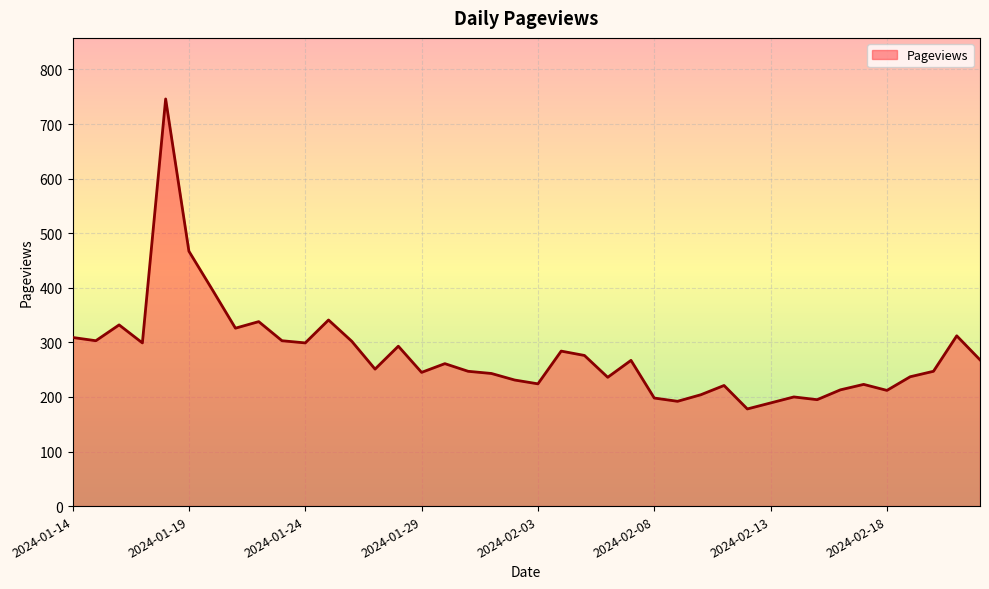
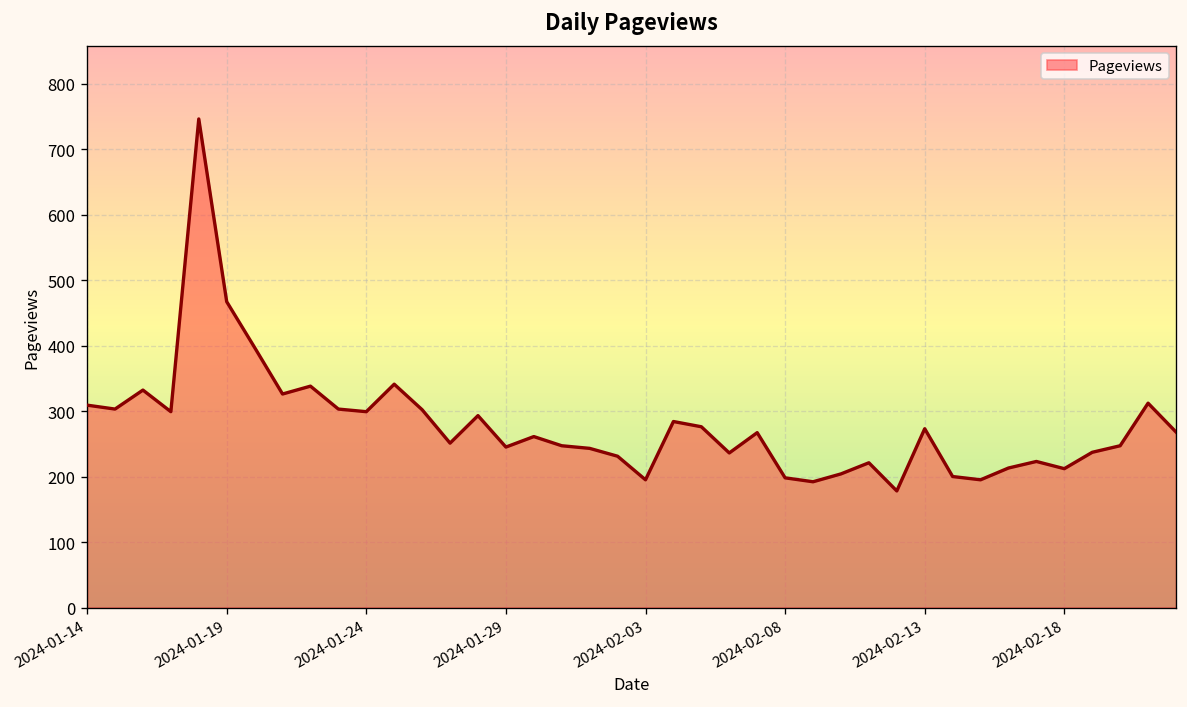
  {
    "2024-01-14": 310,
    "2024-01-19": 470,
    "2024-01-24": 300,
    "2024-01-29": 250,
-   "2024-02-03": 220,
+   "2024-02-03": 200,
    "2024-02-08": 200,
-   "2024-02-13": 190,
+   "2024-02-13": 270,
    "2024-02-18": 210
  }
